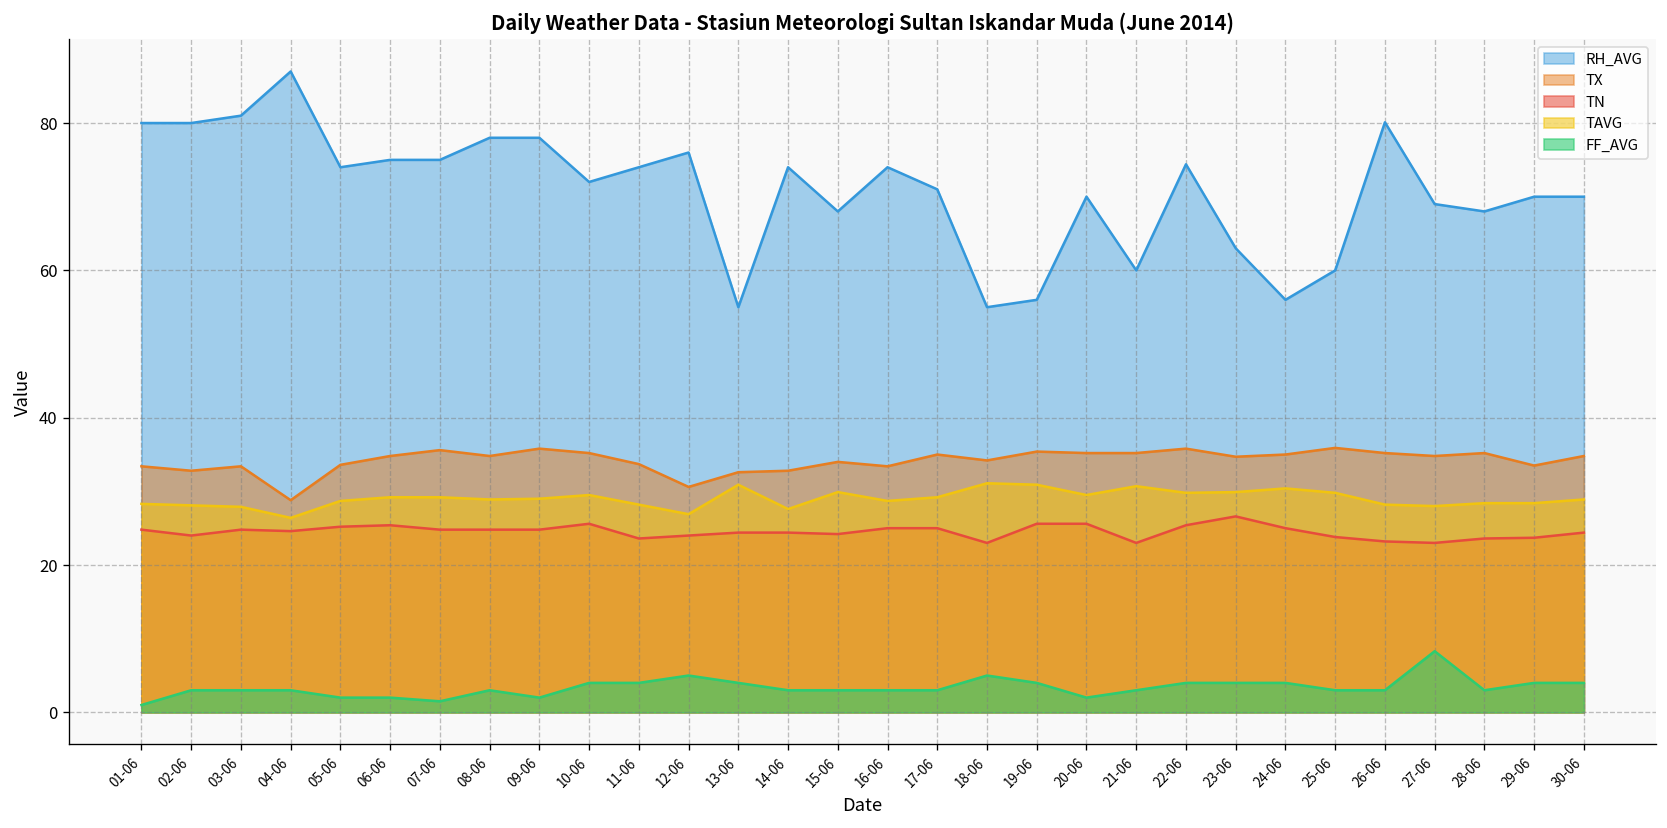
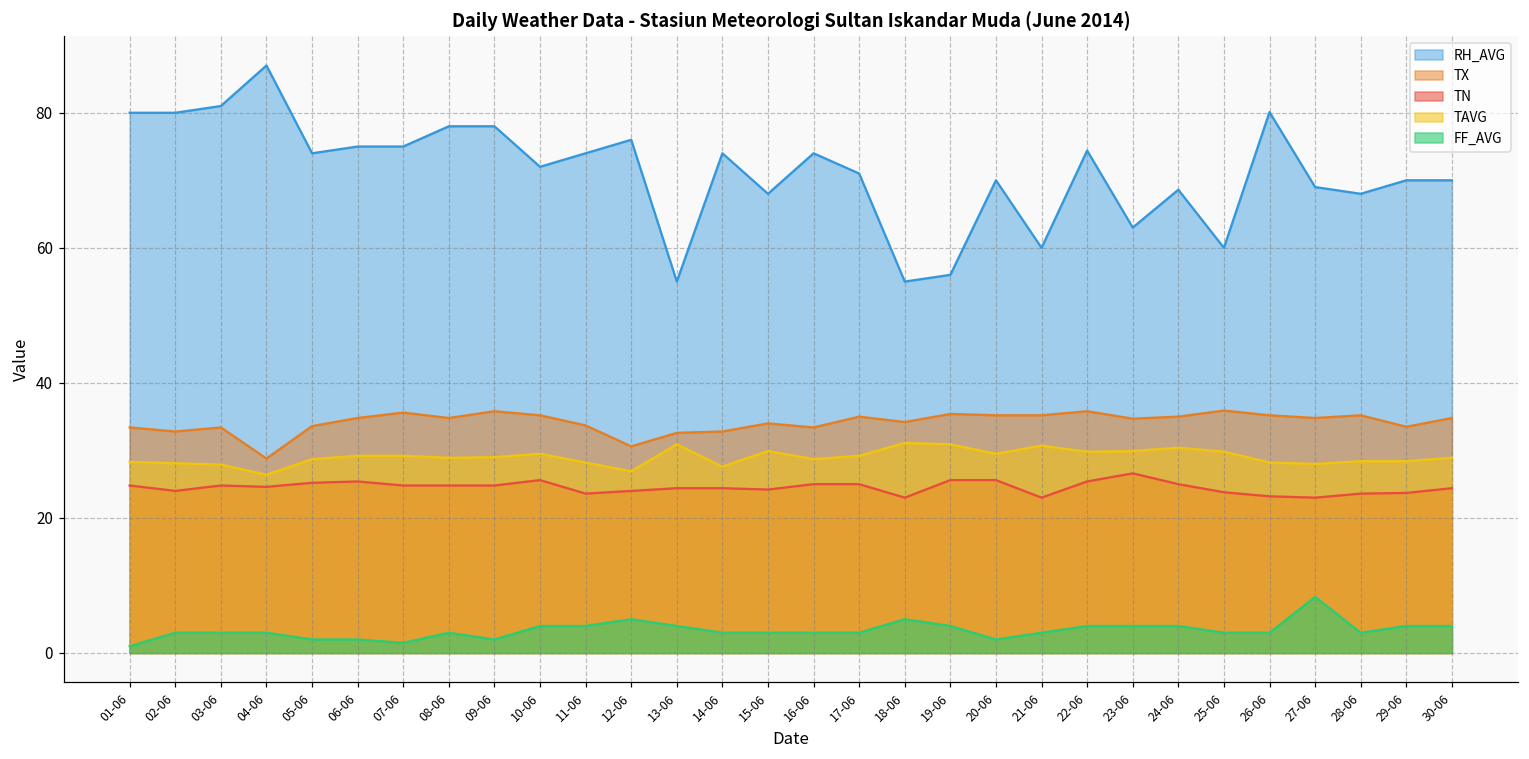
  {
    "RH_AVG": {
      "01-06": 80,
      "02-06": 80,
      "03-06": 81,
      "04-06": 87,
      "05-06": 74,
      "06-06": 75,
      "07-06": 75,
      "08-06": 78,
      "09-06": 78,
      "10-06": 72,
      "11-06": 74,
      "12-06": 76,
      "13-06": 55,
      "14-06": 74,
      "15-06": 68,
      "16-06": 74,
      "17-06": 71,
      "18-06": 55,
      "19-06": 56,
      "20-06": 70,
      "21-06": 60,
      "22-06": 74,
      "23-06": 63,
-     "24-06": 56,
+     "24-06": 69,
      "25-06": 60,
      "26-06": 80,
      "27-06": 69,
      "28-06": 68,
      "29-06": 70,
      "30-06": 70
    },
    "FF_AVG": {
      "01-06": 1,
      "02-06": 3,
      "03-06": 3,
      "04-06": 3,
      "05-06": 2,
      "06-06": 2,
      "07-06": 2,
      "08-06": 3,
      "09-06": 2,
      "10-06": 4,
      "11-06": 4,
      "12-06": 5,
      "13-06": 4,
      "14-06": 3,
      "15-06": 3,
      "16-06": 3,
      "17-06": 3,
      "18-06": 5,
      "19-06": 4,
      "20-06": 2,
      "21-06": 3,
      "22-06": 4,
      "23-06": 4,
      "24-06": 4,
      "25-06": 3,
      "26-06": 3,
      "27-06": 8,
      "28-06": 3,
      "29-06": 4,
      "30-06": 4
    }
  }
